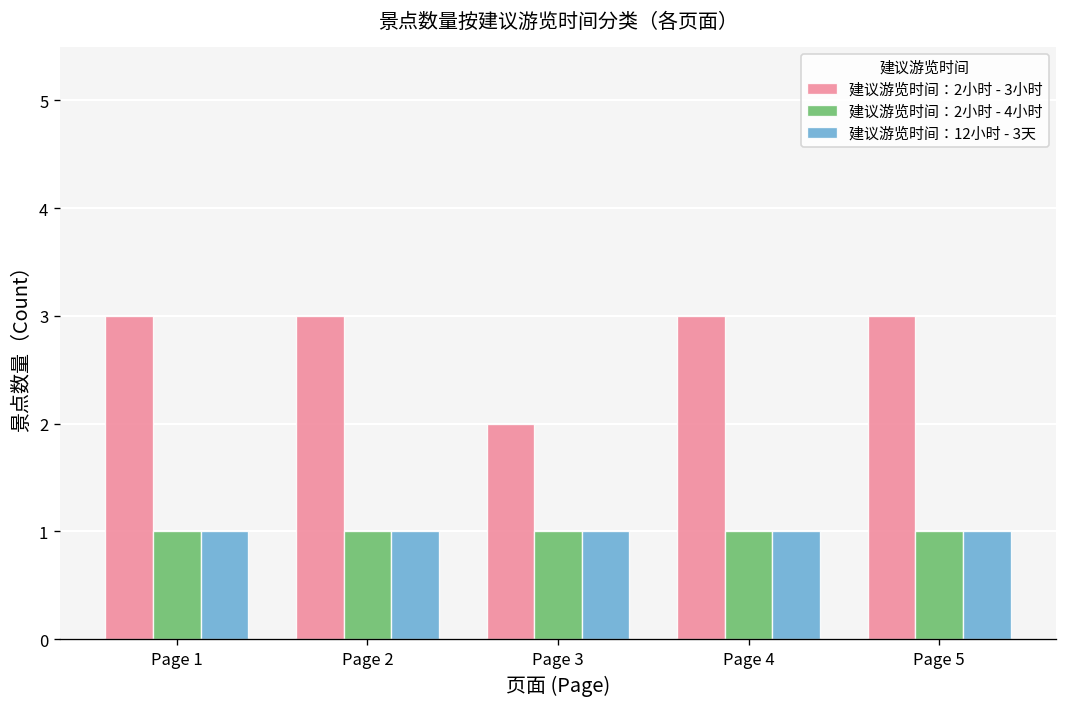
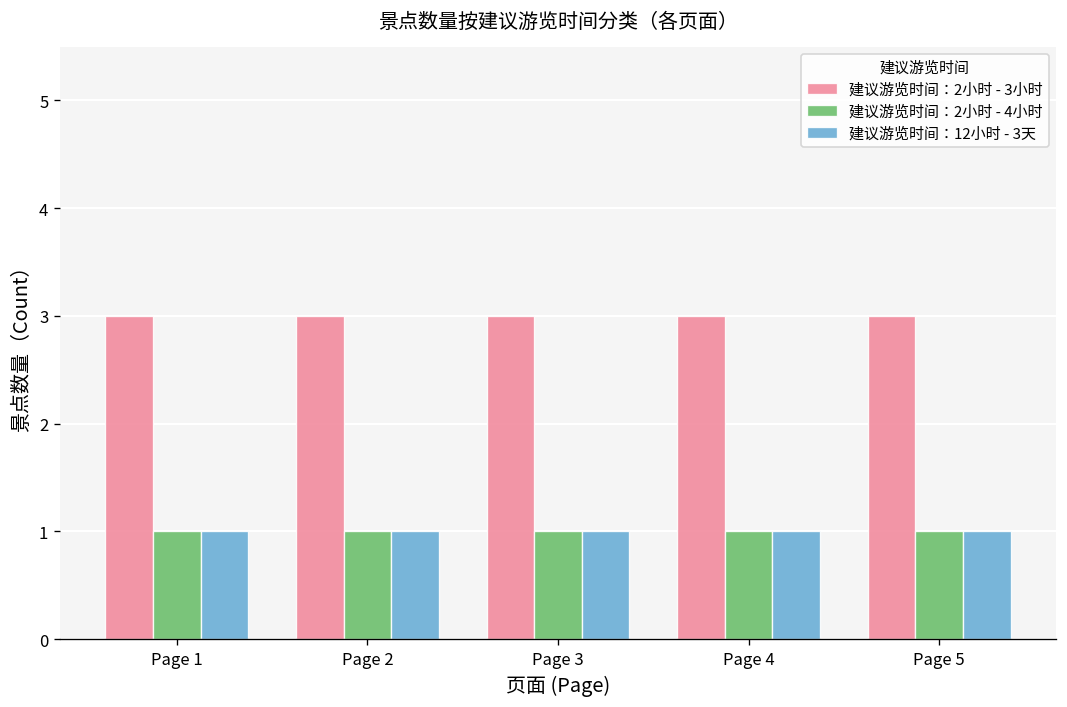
  {
    "建议游览时间：2小时 - 3小时": {
      "Page 1": 3,
      "Page 2": 3,
-     "Page 3": 2,
+     "Page 3": 3,
      "Page 4": 3,
      "Page 5": 3
    },
    "建议游览时间：2小时 - 4小时": {
      "Page 1": 1,
      "Page 2": 1,
      "Page 3": 1,
      "Page 4": 1,
      "Page 5": 1
    },
    "建议游览时间：12小时 - 3天": {
      "Page 1": 1,
      "Page 2": 1,
      "Page 3": 1,
      "Page 4": 1,
      "Page 5": 1
    }
  }
